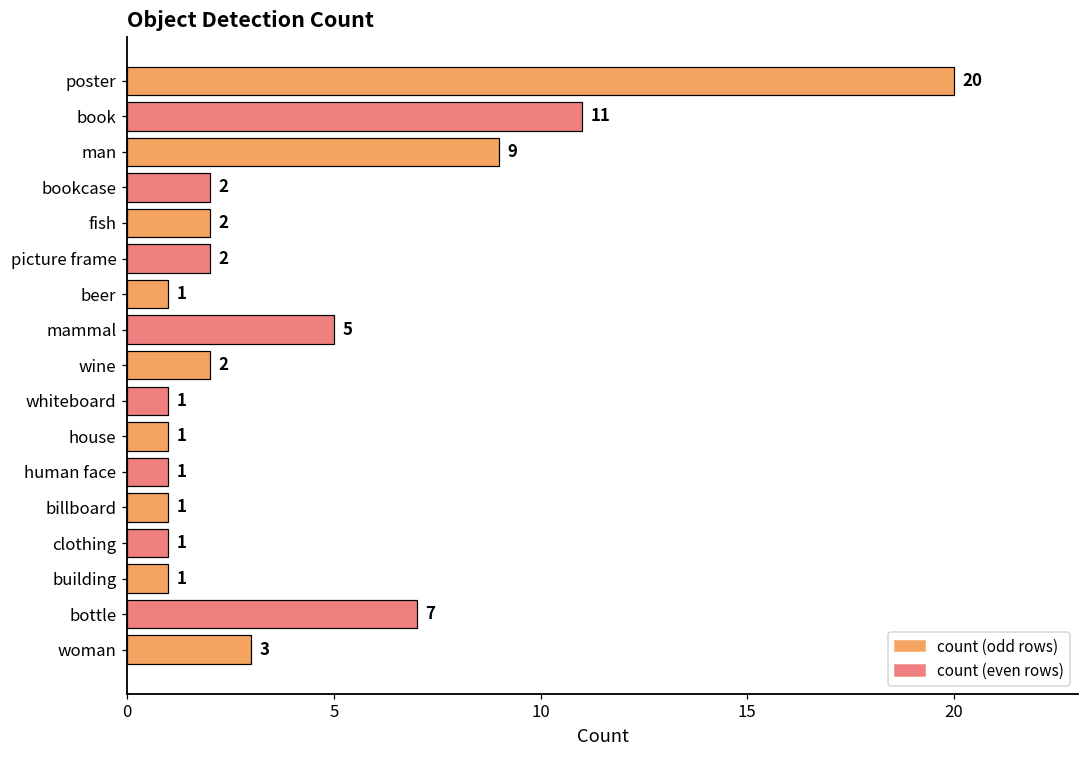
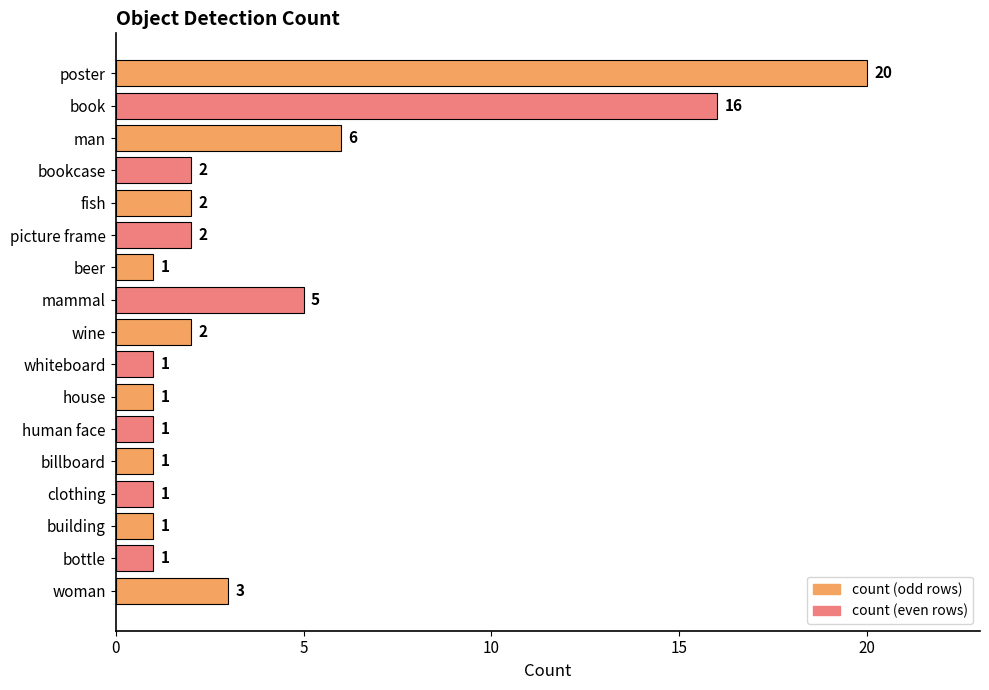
  {
    "poster": 20,
-   "book": 11,
-   "man": 9,
+   "book": 16,
+   "man": 6,
    "bookcase": 2,
    "fish": 2,
    "picture frame": 2,
    "beer": 1,
    "mammal": 5,
    "wine": 2,
    "whiteboard": 1,
    "house": 1,
    "human face": 1,
    "billboard": 1,
    "clothing": 1,
    "building": 1,
-   "bottle": 7,
+   "bottle": 1,
    "woman": 3
  }
